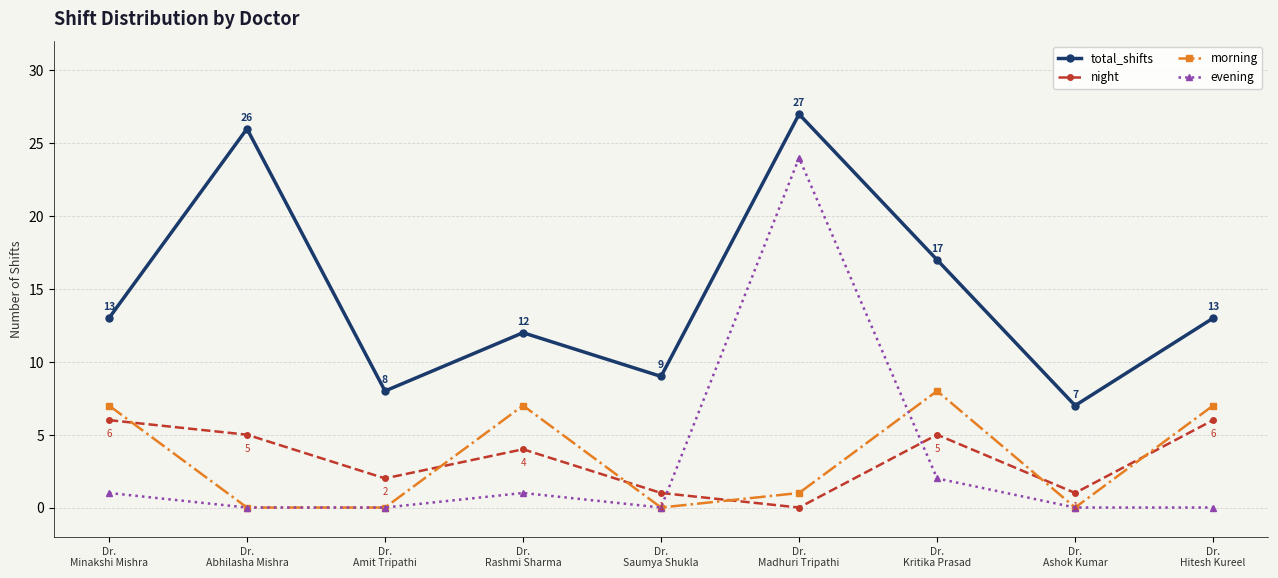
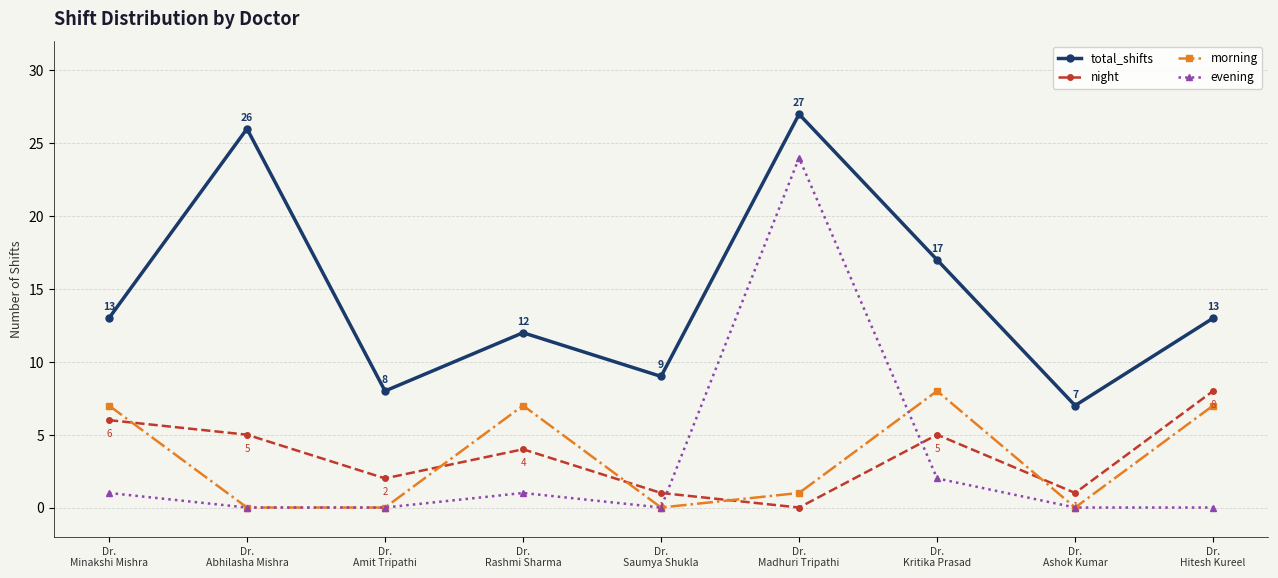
  {
    "total_shifts": {
      "Dr. Minakshi Mishra": 13,
      "Dr. Abhilasha Mishra": 26,
      "Dr. Amit Tripathi": 8,
      "Dr. Rashmi Sharma": 12,
      "Dr. Saumya Shukla": 9,
      "Dr. Madhuri Tripathi": 27,
      "Dr. Kritika Prasad": 17,
      "Dr. Ashok Kumar": 7,
      "Dr. Hitesh Kureel": 13
    },
    "night": {
      "Dr. Minakshi Mishra": 6,
      "Dr. Abhilasha Mishra": 5,
      "Dr. Amit Tripathi": 2,
      "Dr. Rashmi Sharma": 4,
      "Dr. Kritika Prasad": 5,
-     "Dr. Hitesh Kureel": 6
+     "Dr. Hitesh Kureel": 8
    },
    "morning": {
      "Dr. Minakshi Mishra": 7.0,
      "Dr. Rashmi Sharma": 7.0,
      "Dr. Madhuri Tripathi": 1.0,
      "Dr. Kritika Prasad": 8.0
    },
    "evening": {
      "Dr. Minakshi Mishra": 1.0,
      "Dr. Rashmi Sharma": 1.0,
      "Dr. Madhuri Tripathi": 24.0,
      "Dr. Kritika Prasad": 2.0,
      "Dr. Hitesh Kureel": 0.0
    }
  }
